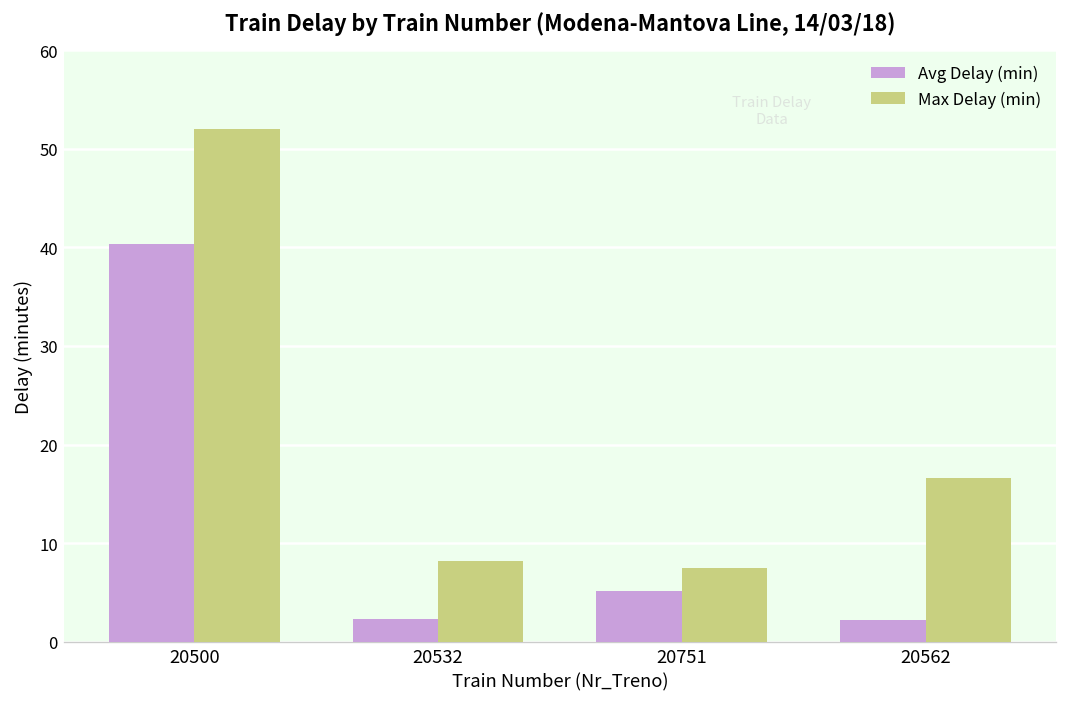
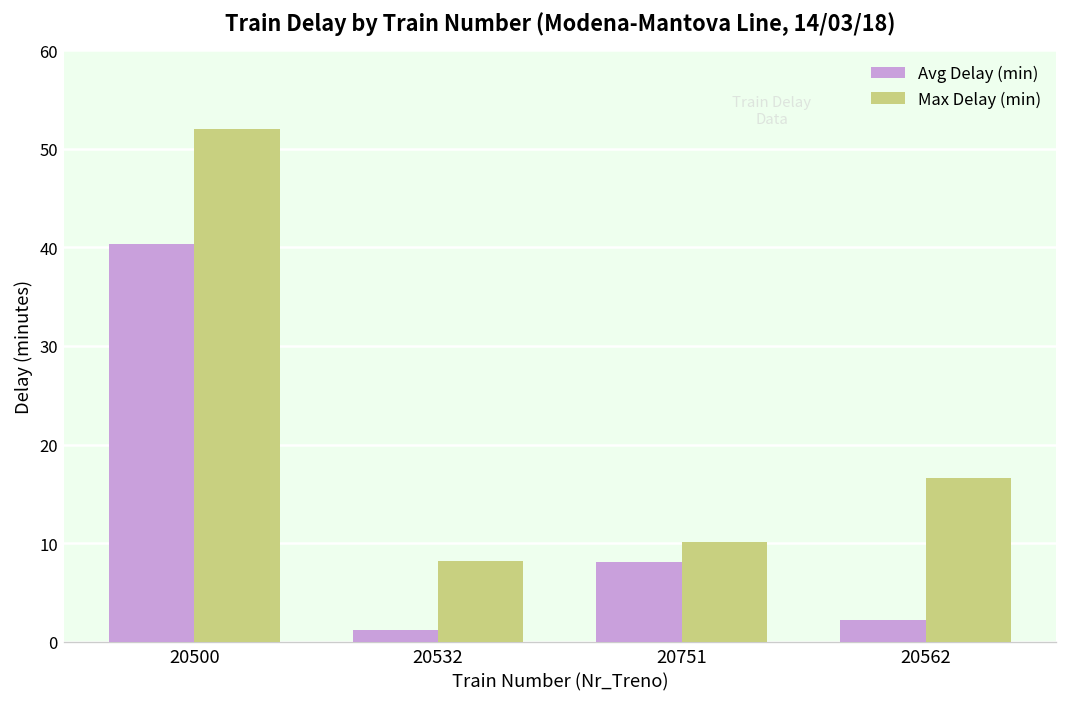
  {
    "Avg Delay (min)": {
      "20500": 40,
-     "20532": 2,
-     "20751": 5,
+     "20532": 1,
+     "20751": 8,
      "20562": 2
    },
    "Max Delay (min)": {
      "20500": 52,
      "20532": 8,
-     "20751": 8,
+     "20751": 10,
      "20562": 17
    }
  }
